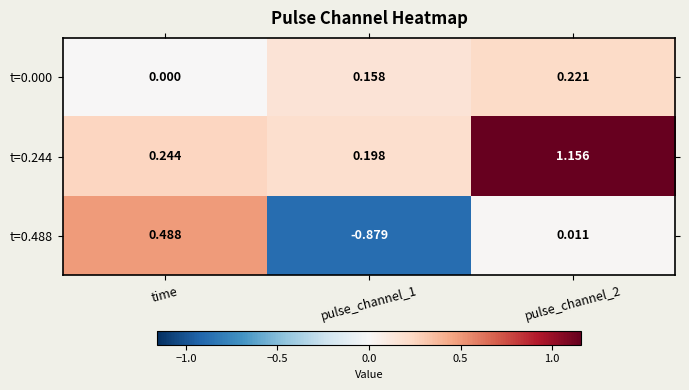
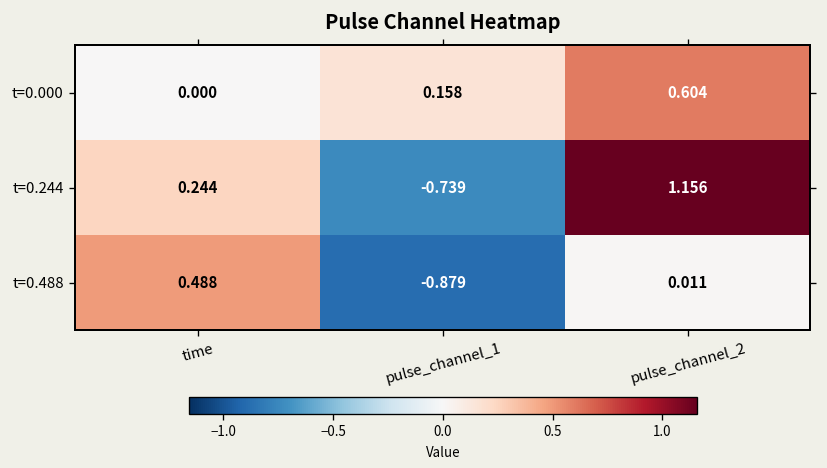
  {
    "t=0.000": {
      "time": 0.000,
      "pulse_channel_1": 0.158,
-     "pulse_channel_2": 0.221
+     "pulse_channel_2": 0.604
    },
    "t=0.244": {
      "time": 0.244,
-     "pulse_channel_1": 0.198,
+     "pulse_channel_1": -0.739,
      "pulse_channel_2": 1.156
    },
    "t=0.488": {
      "time": 0.488,
      "pulse_channel_1": -0.879,
      "pulse_channel_2": 0.011
    }
  }
